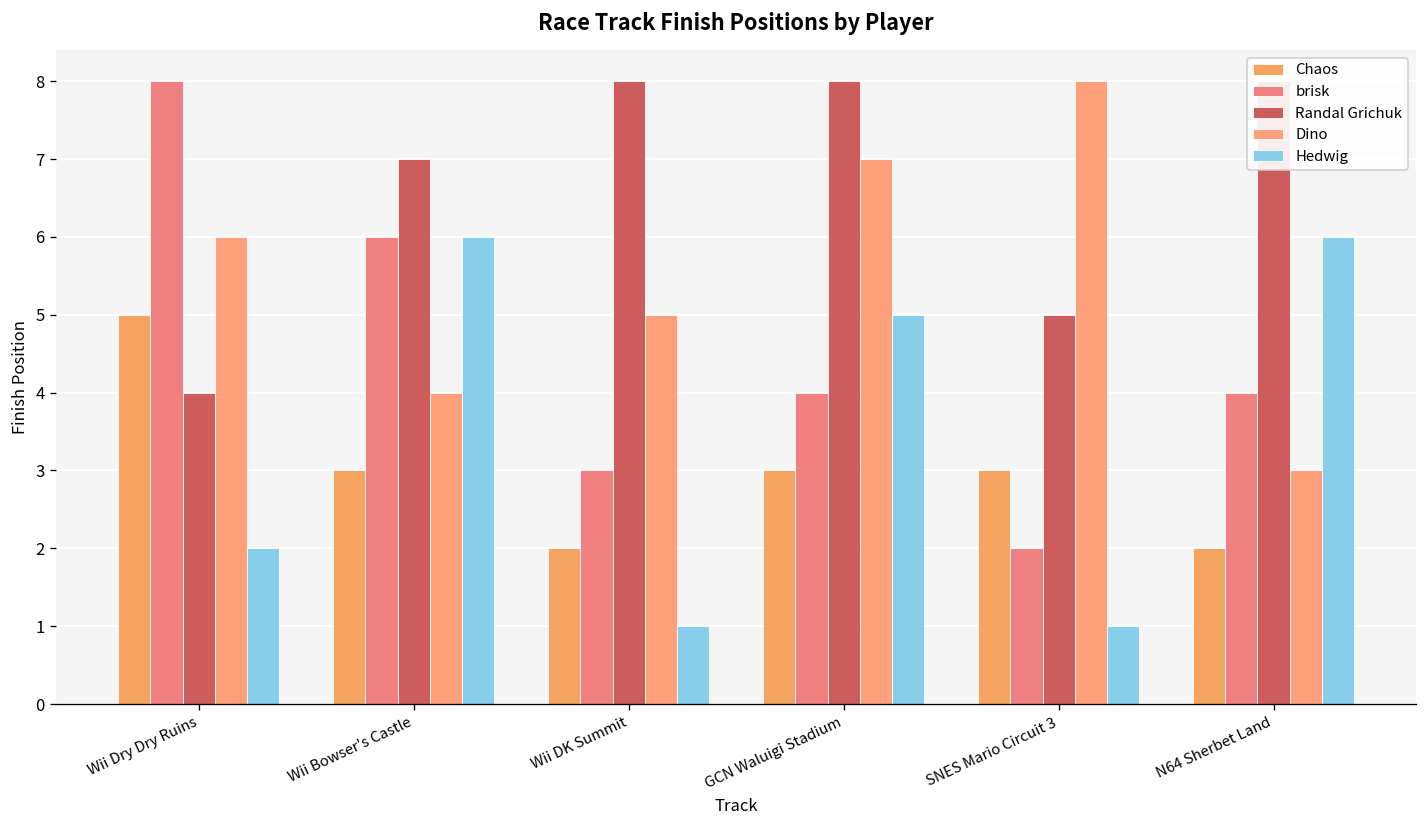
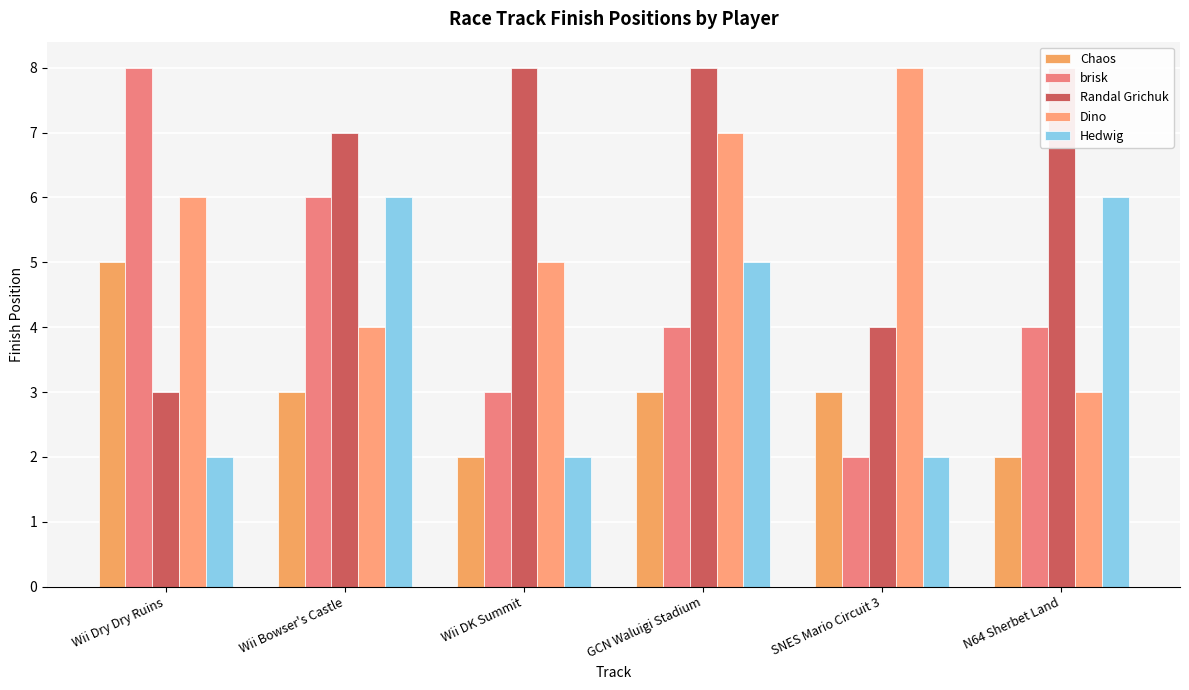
  {
    "Randal Grichuk": {
-     "Wii Dry Dry Ruins": 4,
+     "Wii Dry Dry Ruins": 3,
      "Wii Bowser's Castle": 7,
      "Wii DK Summit": 8,
      "GCN Waluigi Stadium": 8,
-     "SNES Mario Circuit 3": 5
+     "SNES Mario Circuit 3": 4
    },
    "Hedwig": {
      "Wii Dry Dry Ruins": 2,
      "Wii Bowser's Castle": 6,
-     "Wii DK Summit": 1,
+     "Wii DK Summit": 2,
      "GCN Waluigi Stadium": 5,
-     "SNES Mario Circuit 3": 1,
+     "SNES Mario Circuit 3": 2,
      "N64 Sherbet Land": 6
    }
  }
